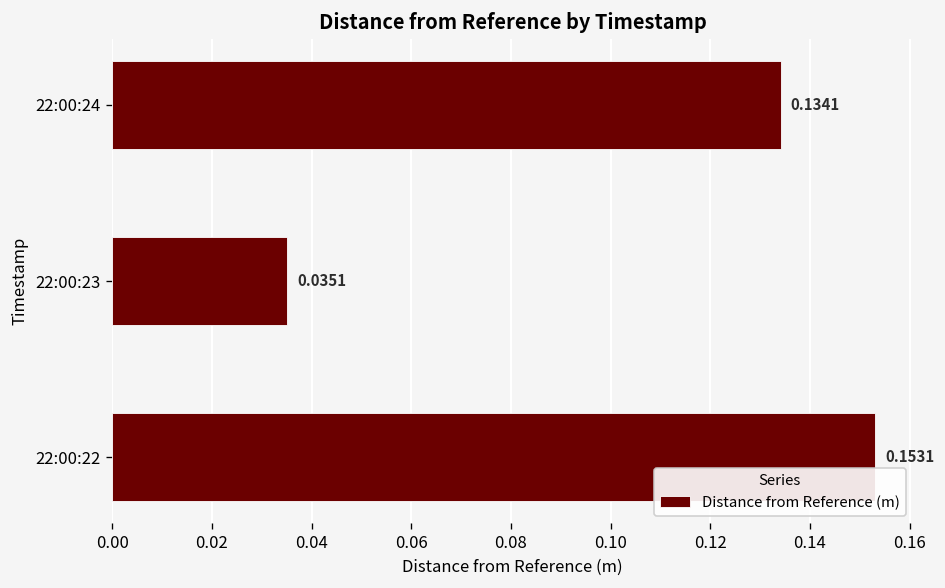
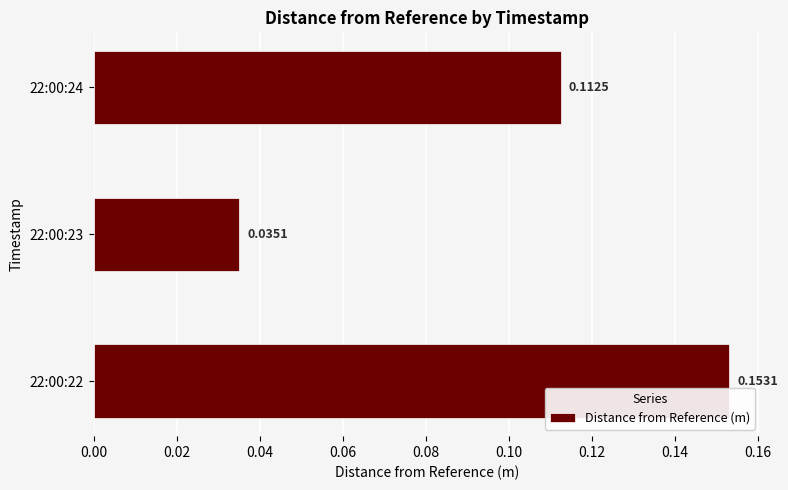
  {
-   "22:00:24": 0.1341,
+   "22:00:24": 0.1125,
    "22:00:23": 0.0351,
    "22:00:22": 0.1531
  }
